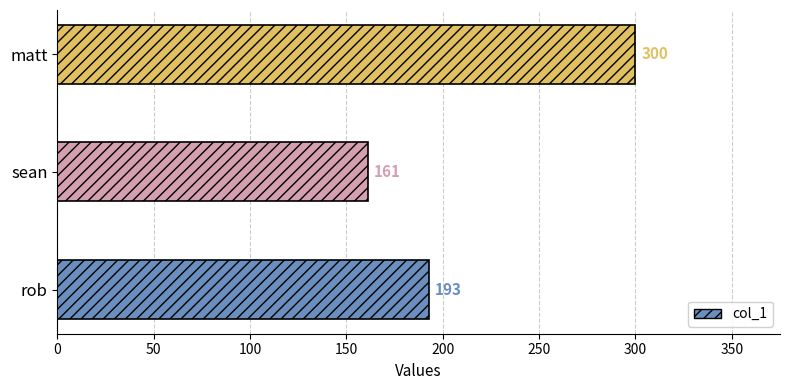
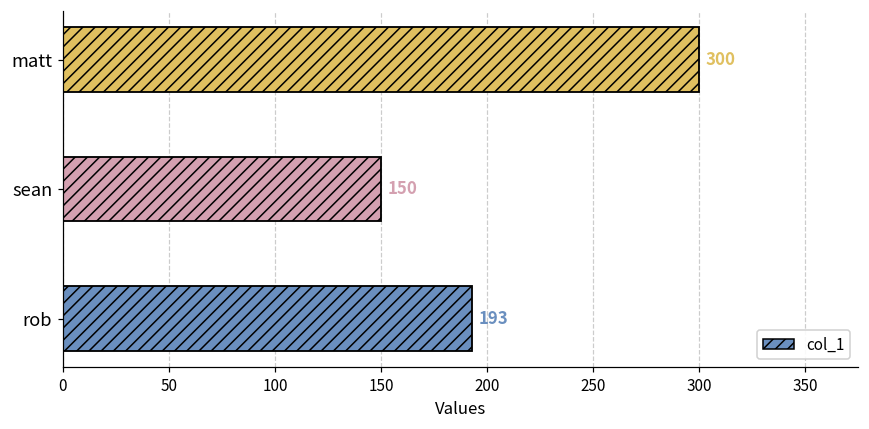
  {
    "matt": 300,
-   "sean": 161,
+   "sean": 150,
    "rob": 193
  }
